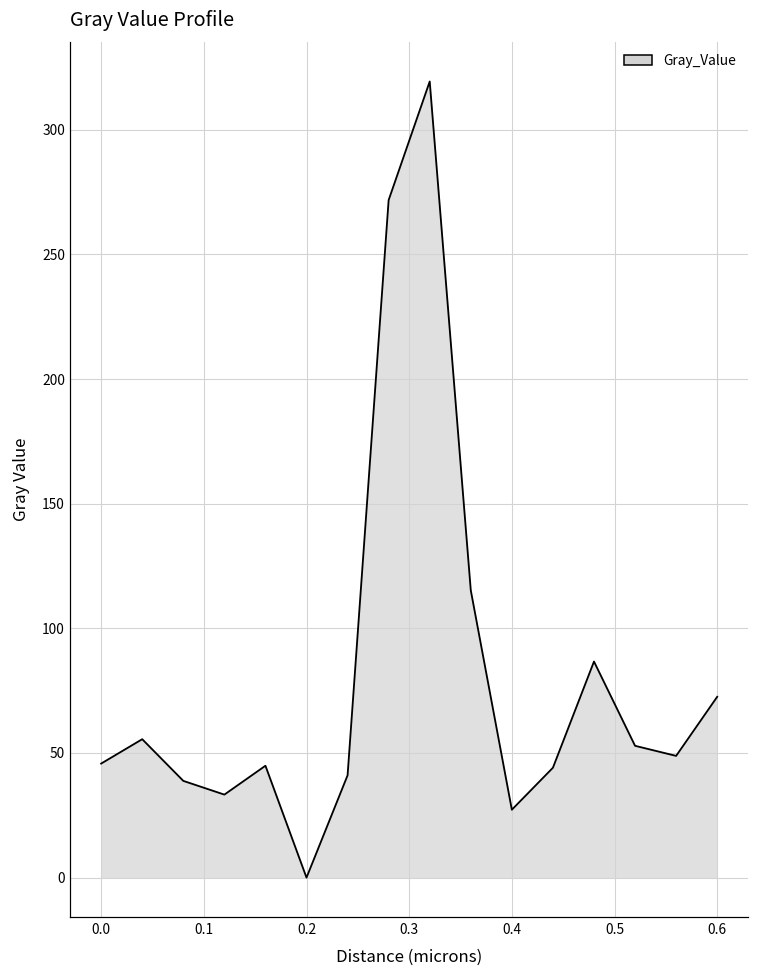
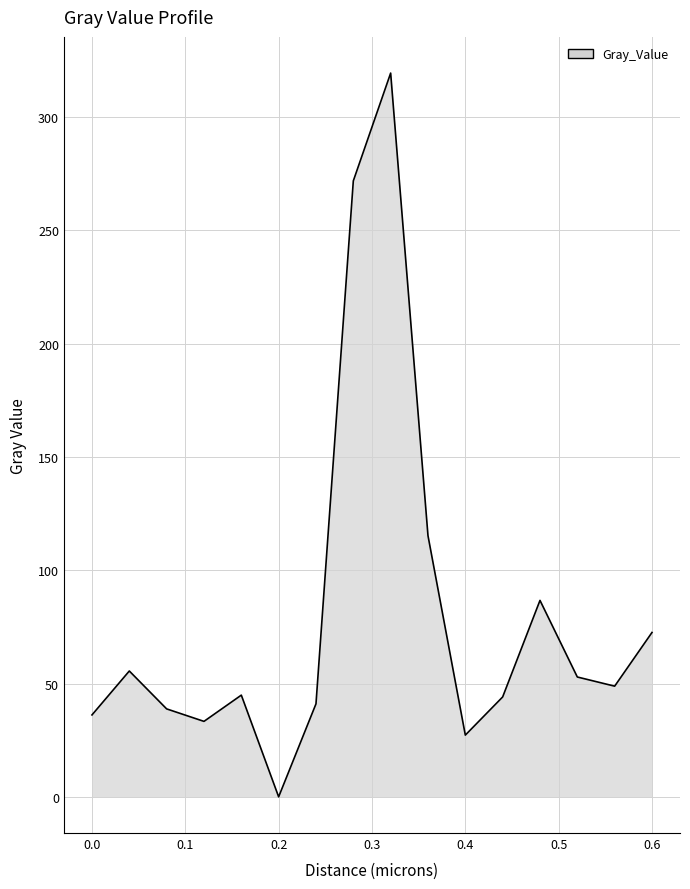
  {
-   "0.0": 46,
+   "0.0": 36,
    "0.2": 0,
    "0.4": 27,
    "0.6": 73
  }
